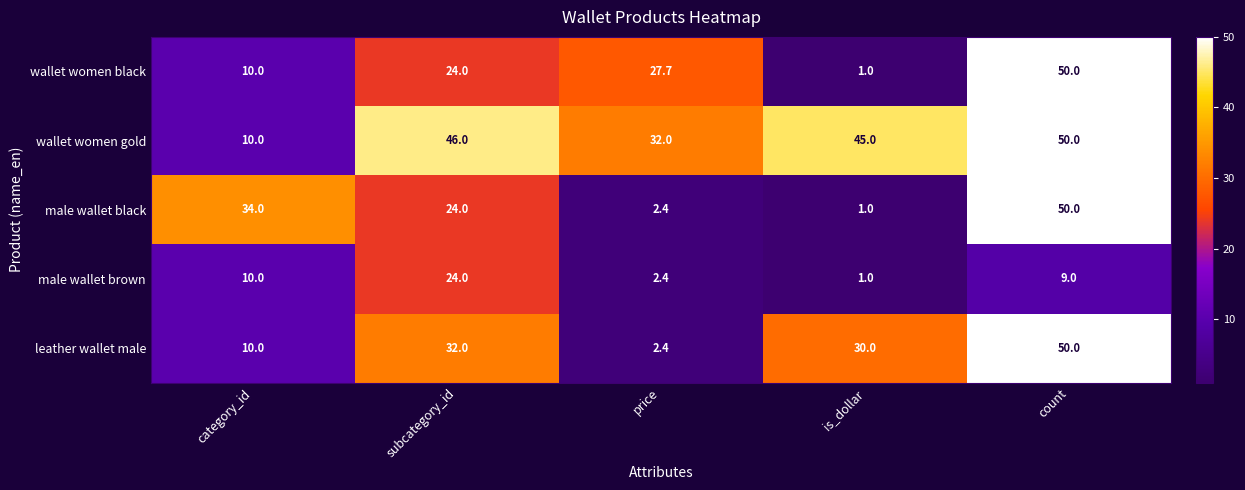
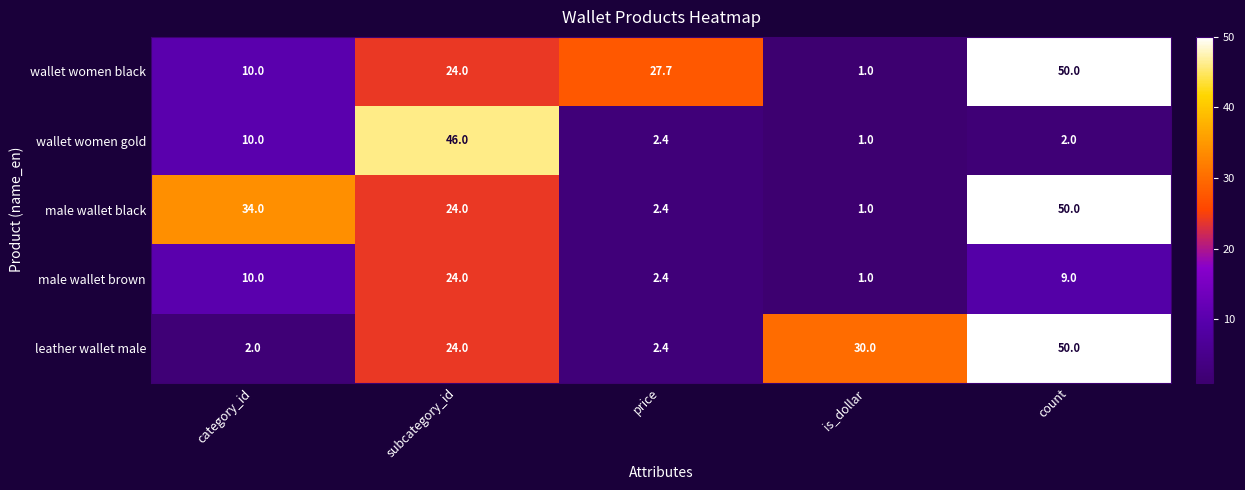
  {
    "wallet women black": {
      "category_id": 10.0,
      "subcategory_id": 24.0,
      "price": 27.7,
      "is_dollar": 1.0,
      "count": 50.0
    },
    "wallet women gold": {
      "category_id": 10.0,
      "subcategory_id": 46.0,
-     "price": 32.0,
-     "is_dollar": 45.0,
-     "count": 50.0
+     "price": 2.4,
+     "is_dollar": 1.0,
+     "count": 2.0
    },
    "male wallet black": {
      "category_id": 34.0,
      "subcategory_id": 24.0,
      "price": 2.4,
      "is_dollar": 1.0,
      "count": 50.0
    },
    "male wallet brown": {
      "category_id": 10.0,
      "subcategory_id": 24.0,
      "price": 2.4,
      "is_dollar": 1.0,
      "count": 9.0
    },
    "leather wallet male": {
-     "category_id": 10.0,
-     "subcategory_id": 32.0,
+     "category_id": 2.0,
+     "subcategory_id": 24.0,
      "price": 2.4,
      "is_dollar": 30.0,
      "count": 50.0
    }
  }
